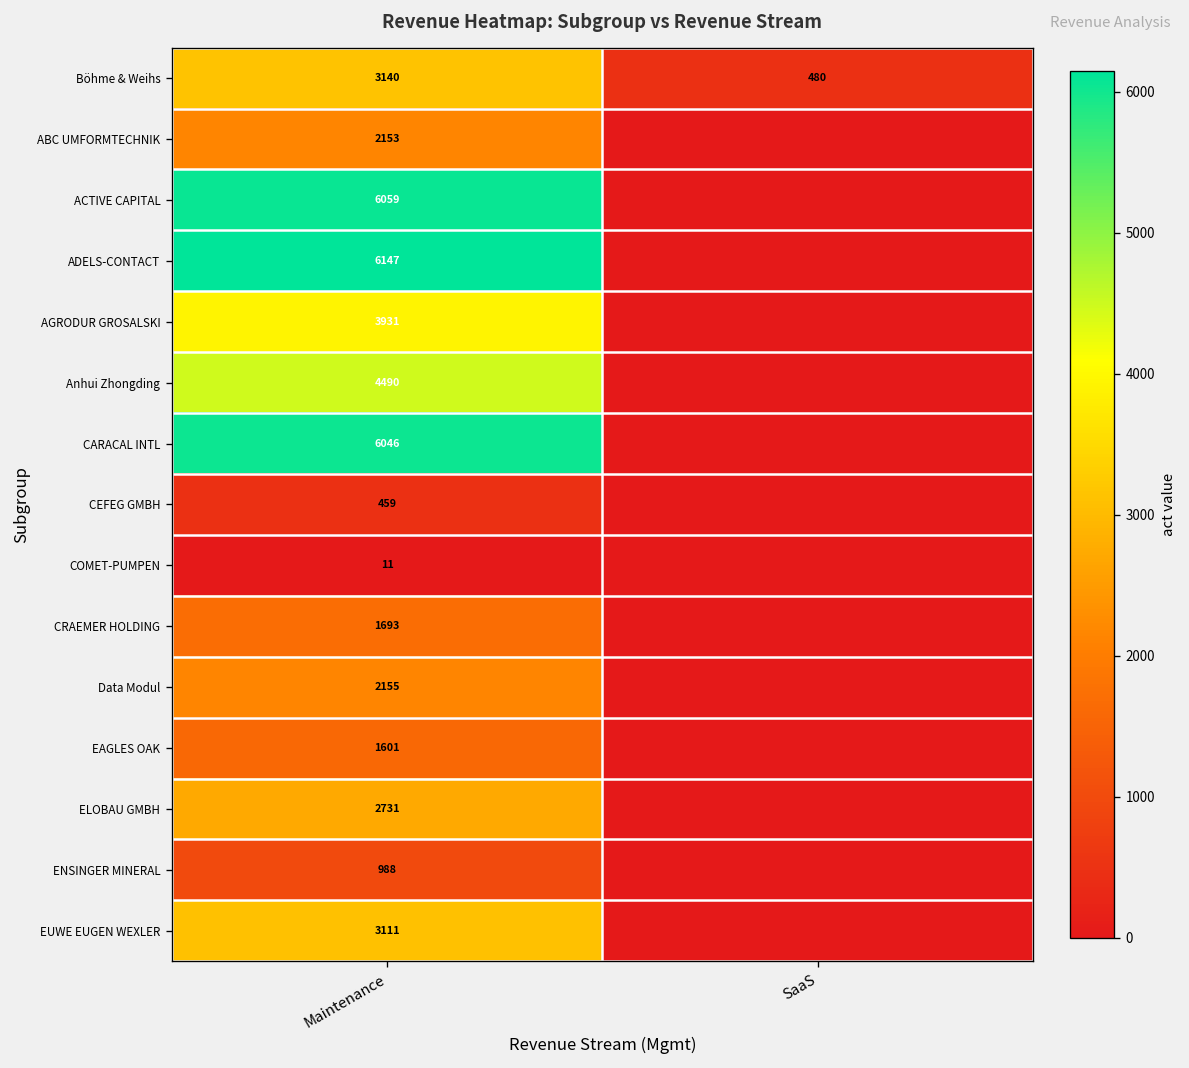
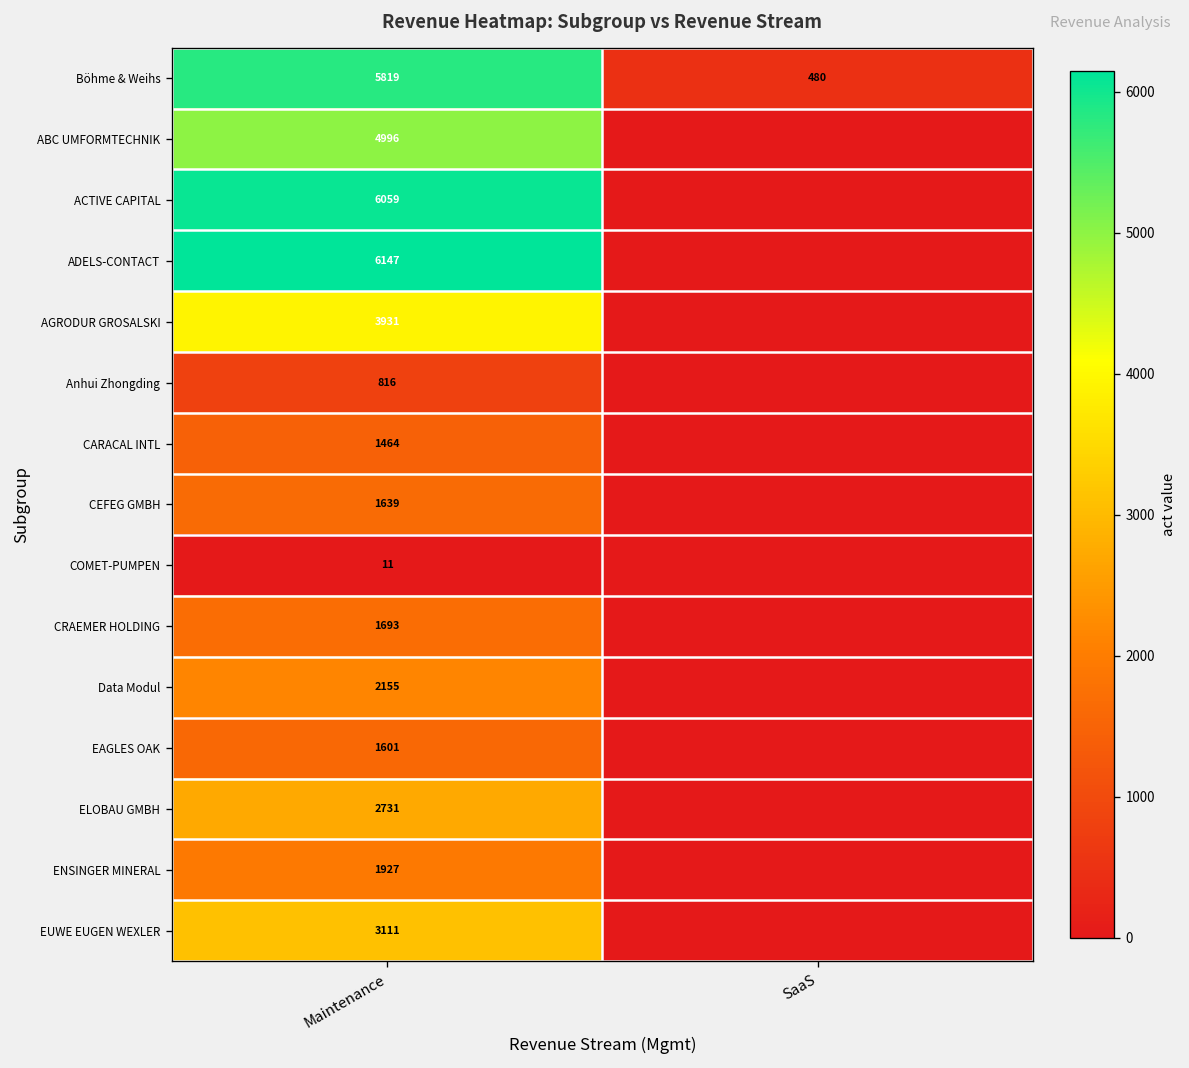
  {
    "Böhme & Weihs": {
-     "Maintenance": 3140,
+     "Maintenance": 5819,
      "SaaS": 480
    },
    "ABC UMFORMTECHNIK": {
-     "Maintenance": 2153
+     "Maintenance": 4996
    },
    "ACTIVE CAPITAL": {
      "Maintenance": 6059
    },
    "ADELS-CONTACT": {
      "Maintenance": 6147
    },
    "AGRODUR GROSALSKI": {
      "Maintenance": 3931
    },
    "Anhui Zhongding": {
-     "Maintenance": 4490
+     "Maintenance": 816
    },
    "CARACAL INTL": {
-     "Maintenance": 6046
+     "Maintenance": 1464
    },
    "CEFEG GMBH": {
-     "Maintenance": 459
+     "Maintenance": 1639
    },
    "COMET-PUMPEN": {
      "Maintenance": 11
    },
    "CRAEMER HOLDING": {
      "Maintenance": 1693
    },
    "Data Modul": {
      "Maintenance": 2155
    },
    "EAGLES OAK": {
      "Maintenance": 1601
    },
    "ELOBAU GMBH": {
      "Maintenance": 2731
    },
    "ENSINGER MINERAL": {
-     "Maintenance": 988
+     "Maintenance": 1927
    },
    "EUWE EUGEN WEXLER": {
      "Maintenance": 3111
    }
  }
